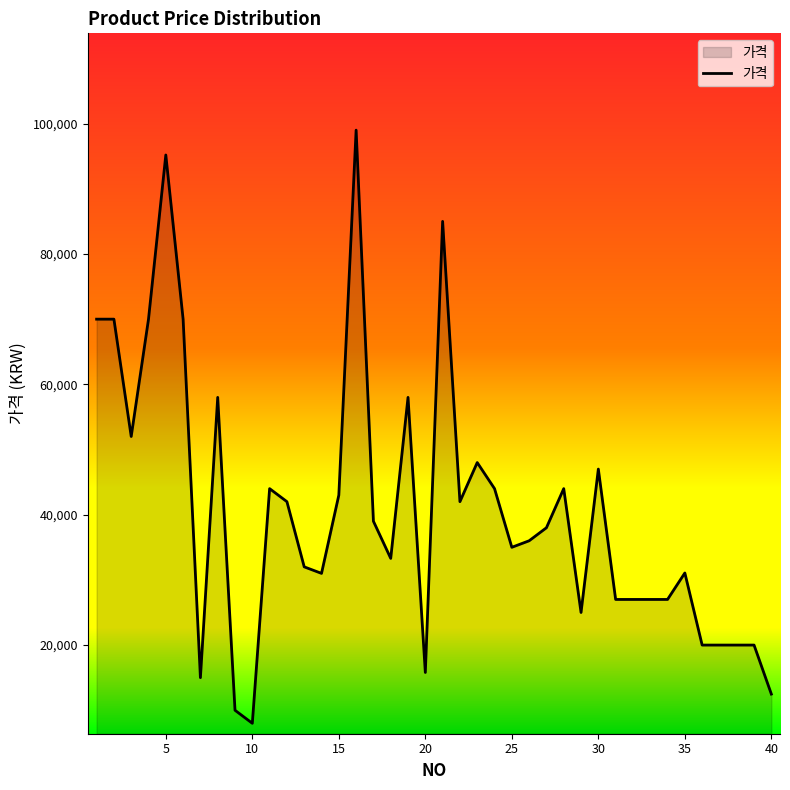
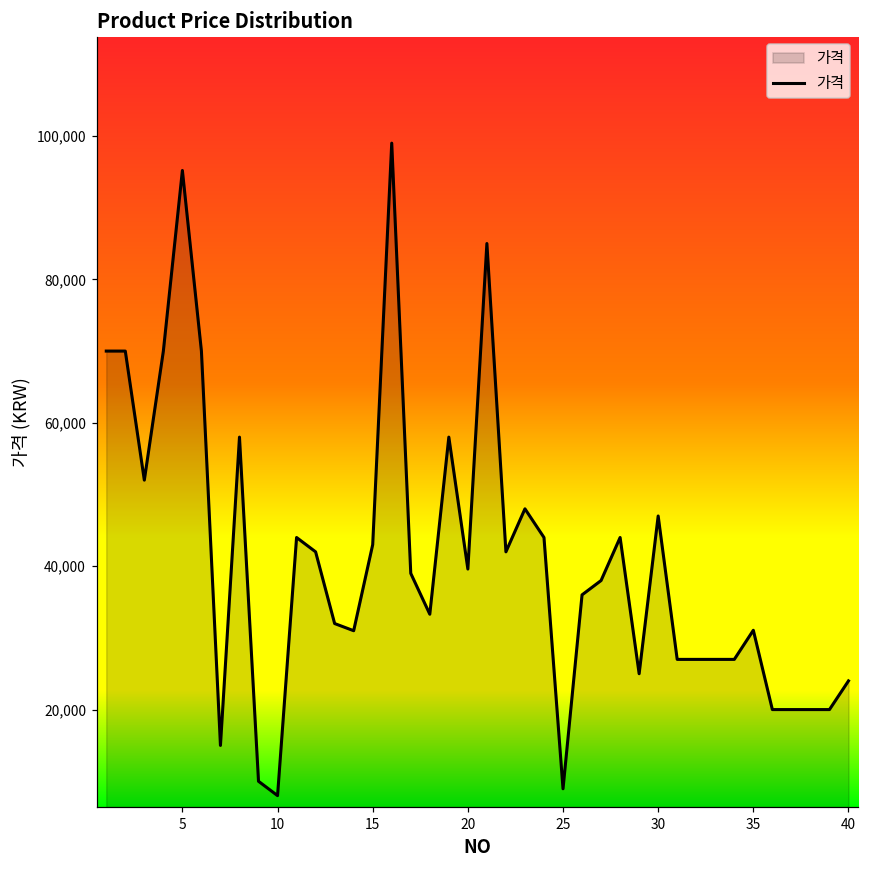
  {
    "5": "95,000",
    "10": "8,000",
    "15": "43,000",
-   "20": "16,000",
-   "25": "35,000",
+   "20": "40,000",
+   "25": "9,000",
    "30": "47,000",
    "35": "31,000",
-   "40": "12,000"
+   "40": "24,000"
  }
